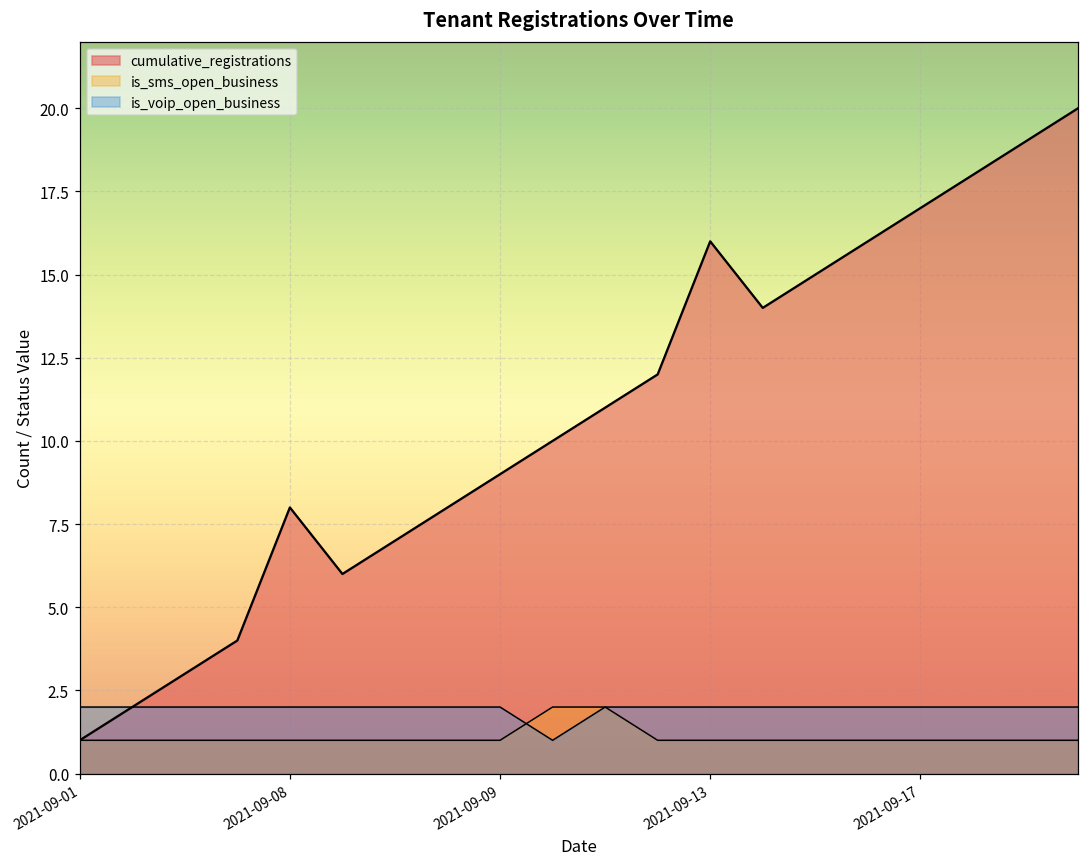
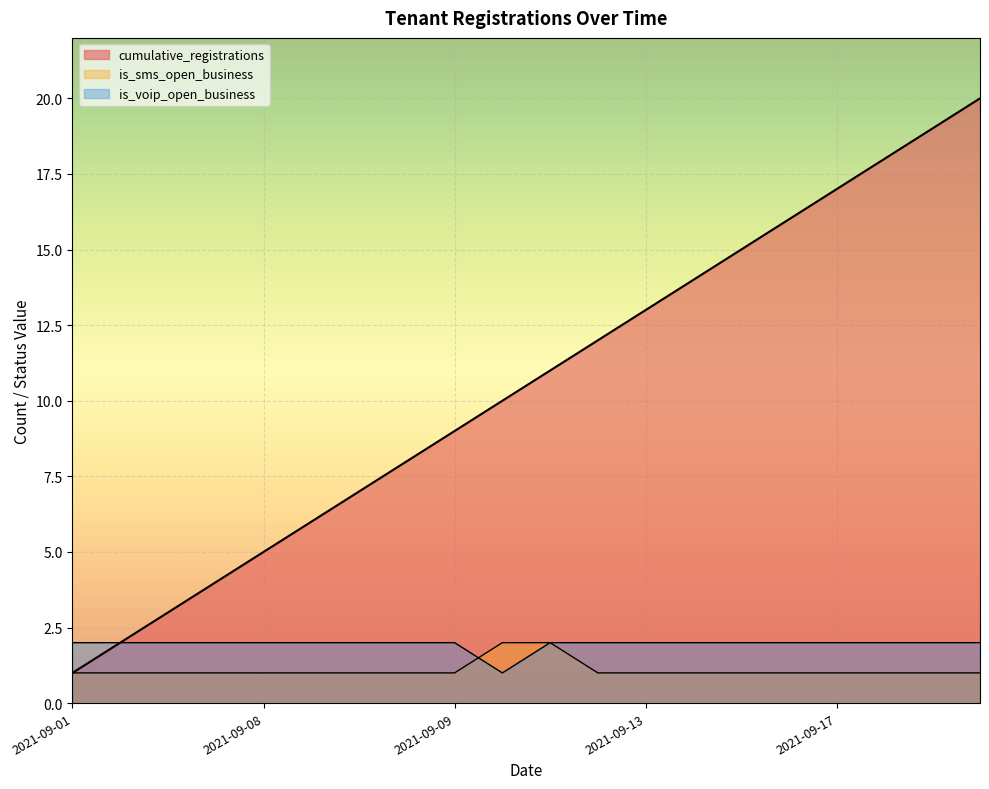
  {
    "cumulative_registrations": {
-     "2021-09-08": 8,
-     "2021-09-13": 16
+     "2021-09-08": 5,
+     "2021-09-13": 13
    },
    "is_sms_open_business": {
      "2021-09-08": 1,
      "2021-09-13": 1
    },
    "is_voip_open_business": {
      "2021-09-01": 2,
      "2021-09-08": 2,
      "2021-09-13": 2
    }
  }
